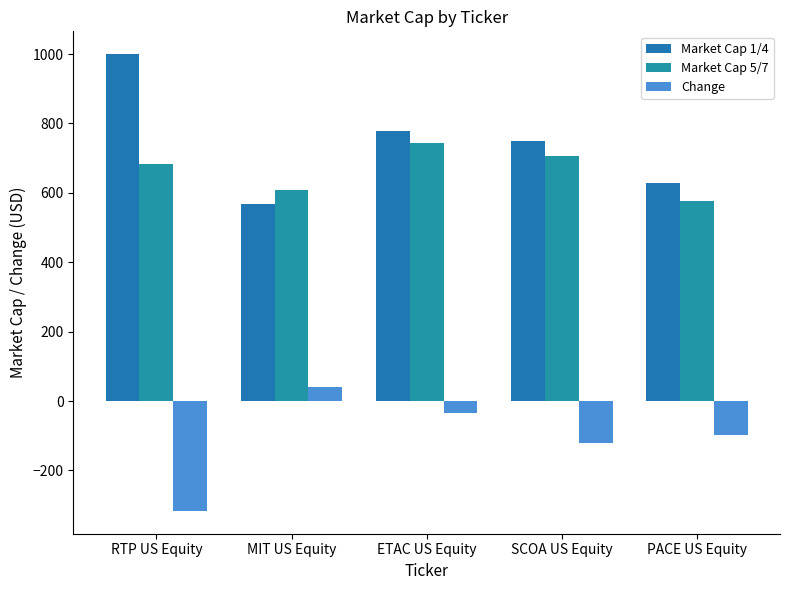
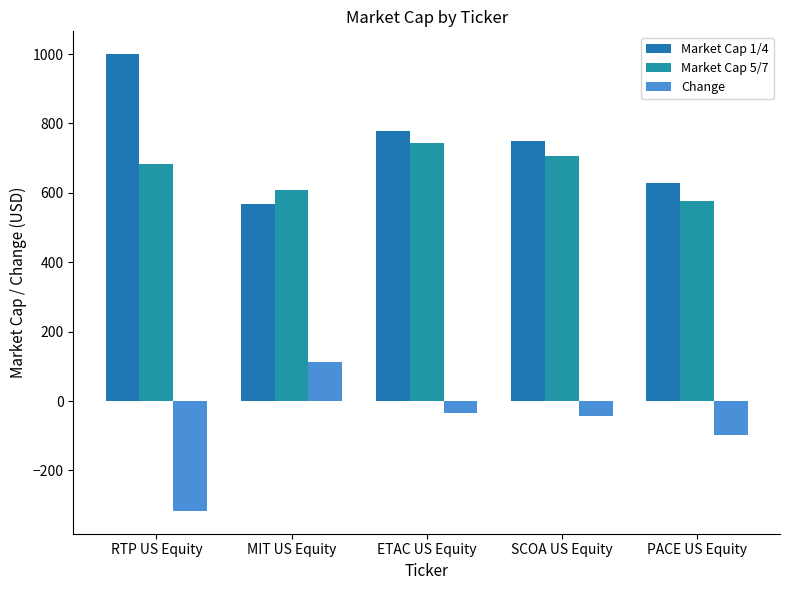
  {
    "Change": {
      "RTP US Equity": -320,
-     "MIT US Equity": 40,
+     "MIT US Equity": 110,
      "ETAC US Equity": -30,
-     "SCOA US Equity": -120,
+     "SCOA US Equity": -40,
      "PACE US Equity": -100
    }
  }
